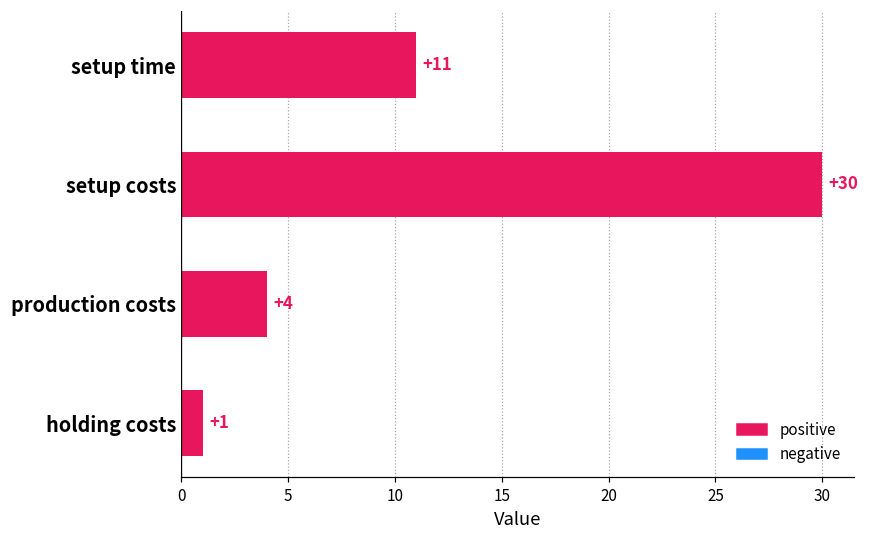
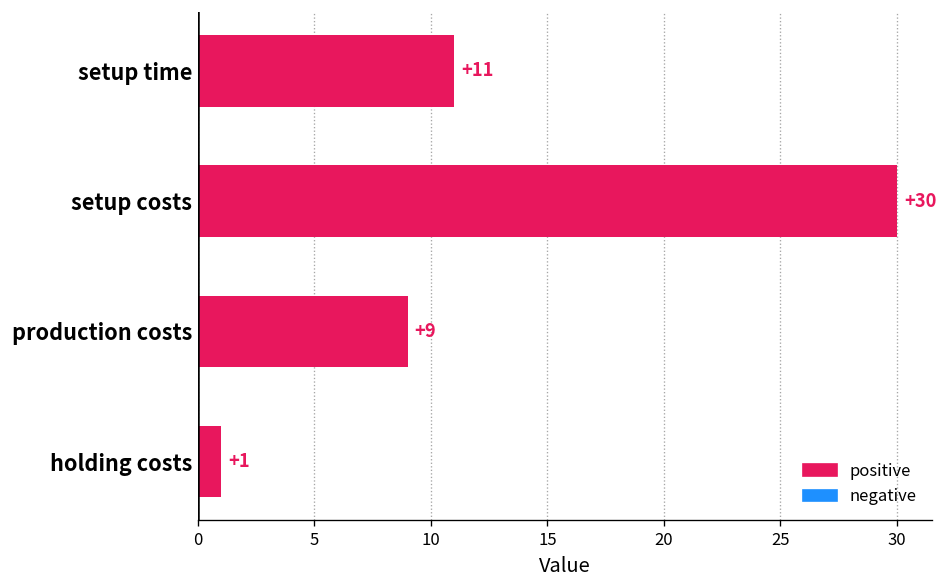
  {
    "setup time": "+11",
    "setup costs": "+30",
-   "production costs": "+4",
+   "production costs": "+9",
    "holding costs": "+1"
  }
